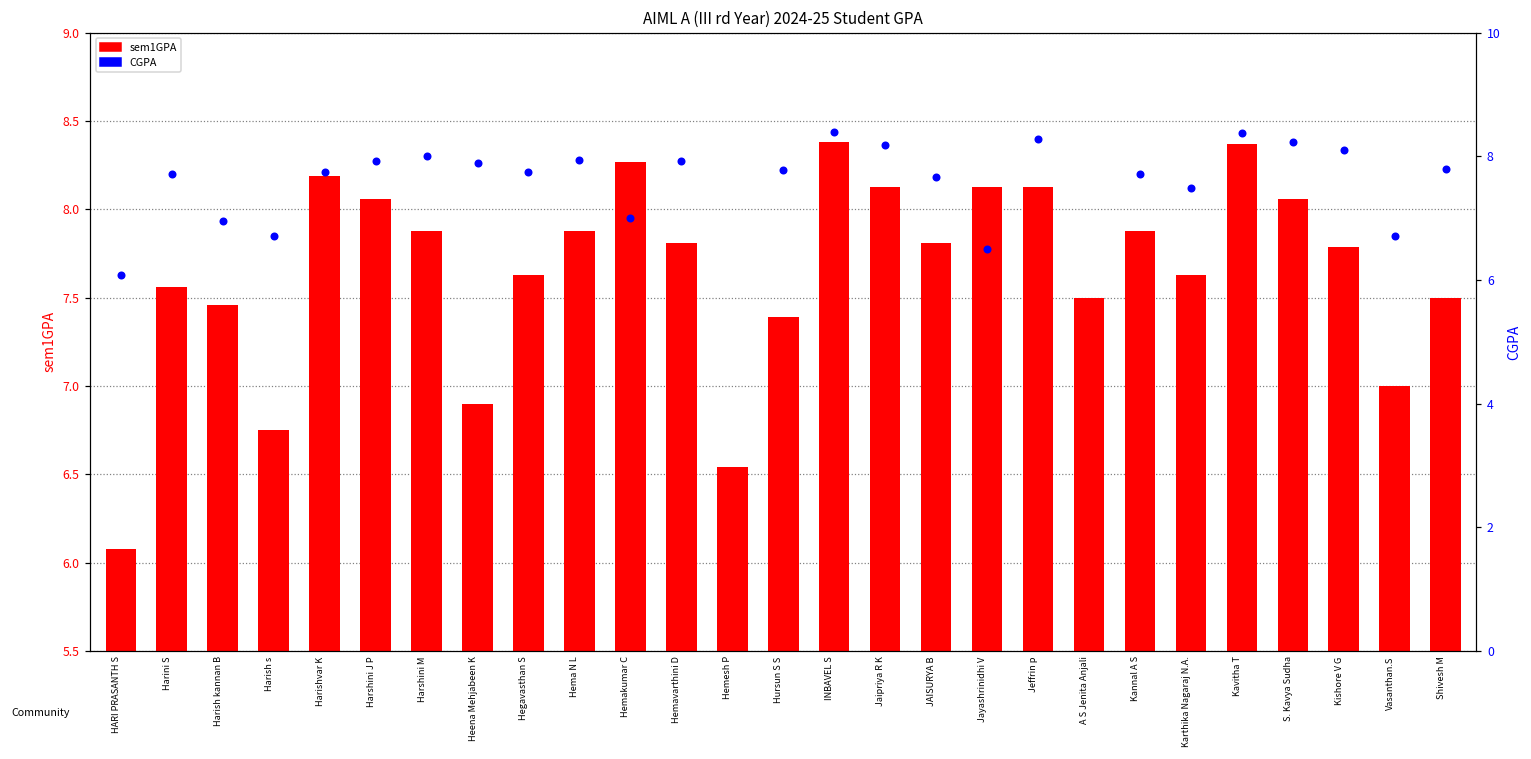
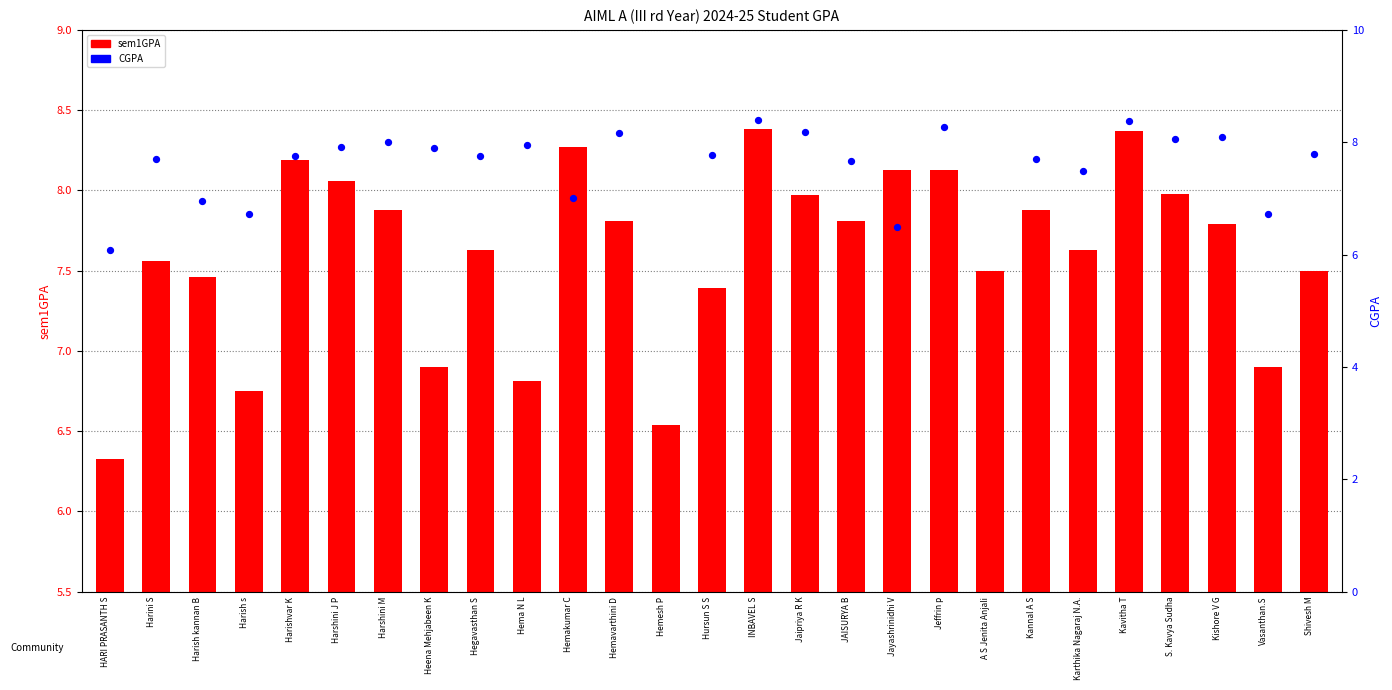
  {
    "sem1GPA": {
-     "HARI PRASANTH S": 6.08,
+     "HARI PRASANTH S": 6.33,
      "Harini S": 7.56,
      "Harish kannan B": 7.46,
      "Harish s": 6.75,
      "Harishvar K": 8.19,
      "Harshini J P": 8.06,
      "Harshini M": 7.88,
      "Heena Mehjabeen K": 6.90,
      "Hegavasthan S": 7.63,
-     "Hema N L": 7.88,
+     "Hema N L": 6.81,
      "Hemakumar C": 8.27,
      "Hemavarthini D": 7.81,
      "Hemesh P": 6.54,
      "Hursun S S": 7.39,
      "INBAVEL S": 8.38,
-     "Jaipriya R K": 8.13,
+     "Jaipriya R K": 7.97,
      "JAISURYA B": 7.81,
      "Jayashrinidhi V": 8.13,
      "Jeffrin p": 8.13,
      "A S Jenita Anjali": 7.50,
      "Kannal A S": 7.88,
      "Karthika Nagaraj N.A.": 7.63,
      "Kavitha T": 8.37,
-     "S. Kavya Sudha": 8.06,
+     "S. Kavya Sudha": 7.98,
      "Kishore V G": 7.79,
-     "Vasanthan.S": 7.0,
+     "Vasanthan.S": 6.9,
      "Shivesh M": 7.50
    },
    "CGPA": {
-     "Hemavarthini D": 7.9,
-     "S. Kavya Sudha": 8.2
+     "Hemavarthini D": 8.2,
+     "S. Kavya Sudha": 8.1
    }
  }
